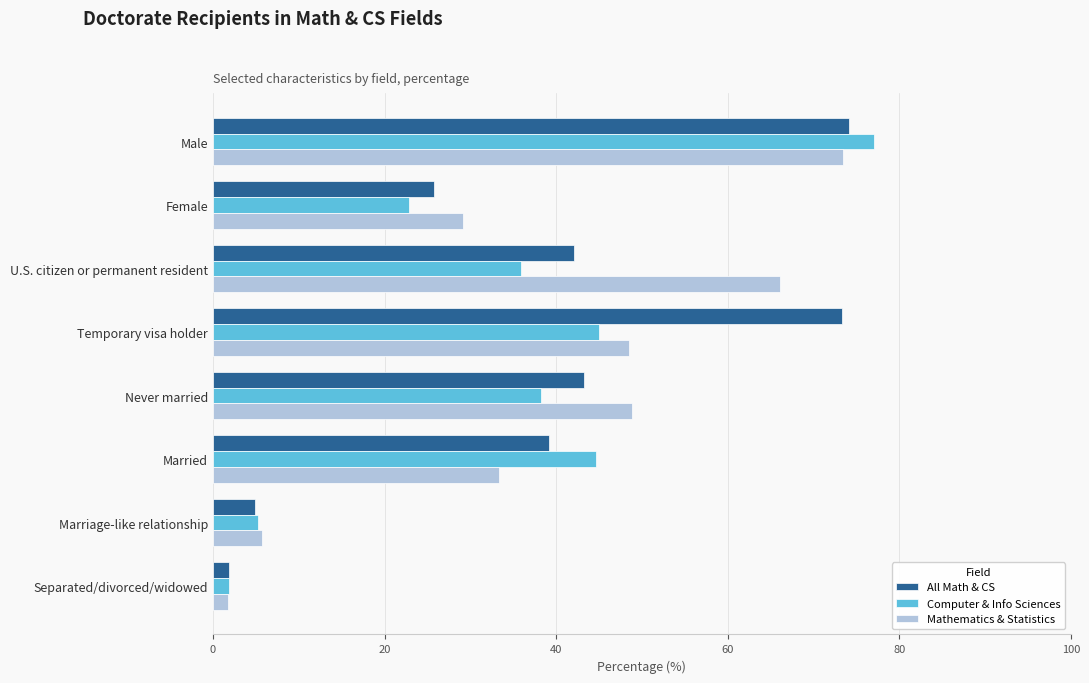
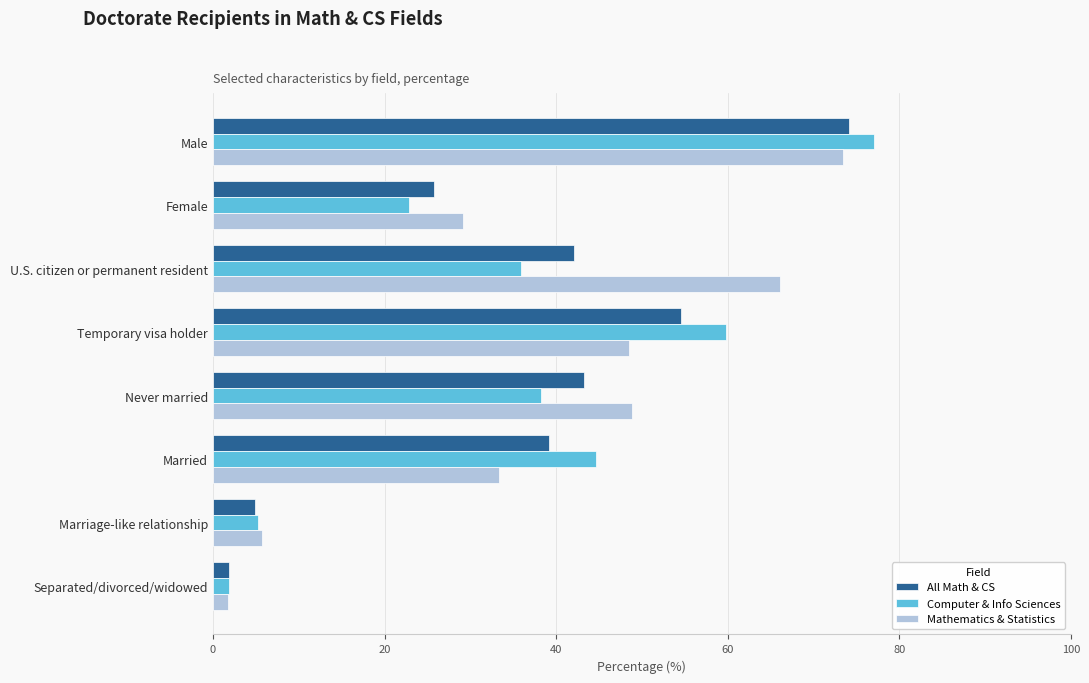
  {
    "All Math & CS": {
      "Male": 74,
      "Female": 26,
      "U.S. citizen or permanent resident": 42,
-     "Temporary visa holder": 73,
+     "Temporary visa holder": 55,
      "Never married": 43,
      "Married": 39,
      "Marriage-like relationship": 5,
      "Separated/divorced/widowed": 2
    },
    "Computer & Info Sciences": {
      "Male": 77,
      "Female": 23,
      "U.S. citizen or permanent resident": 36,
-     "Temporary visa holder": 45,
+     "Temporary visa holder": 60,
      "Never married": 38,
      "Married": 45,
      "Marriage-like relationship": 5,
      "Separated/divorced/widowed": 2
    },
    "Mathematics & Statistics": {
      "Male": 73,
      "Female": 29,
      "U.S. citizen or permanent resident": 66,
      "Temporary visa holder": 49,
      "Never married": 49,
      "Married": 33,
      "Marriage-like relationship": 6,
      "Separated/divorced/widowed": 2
    }
  }
